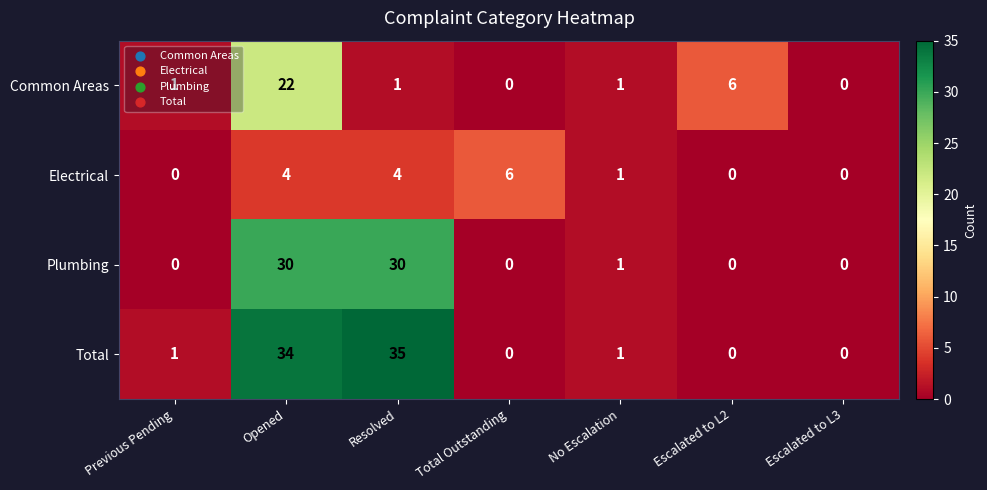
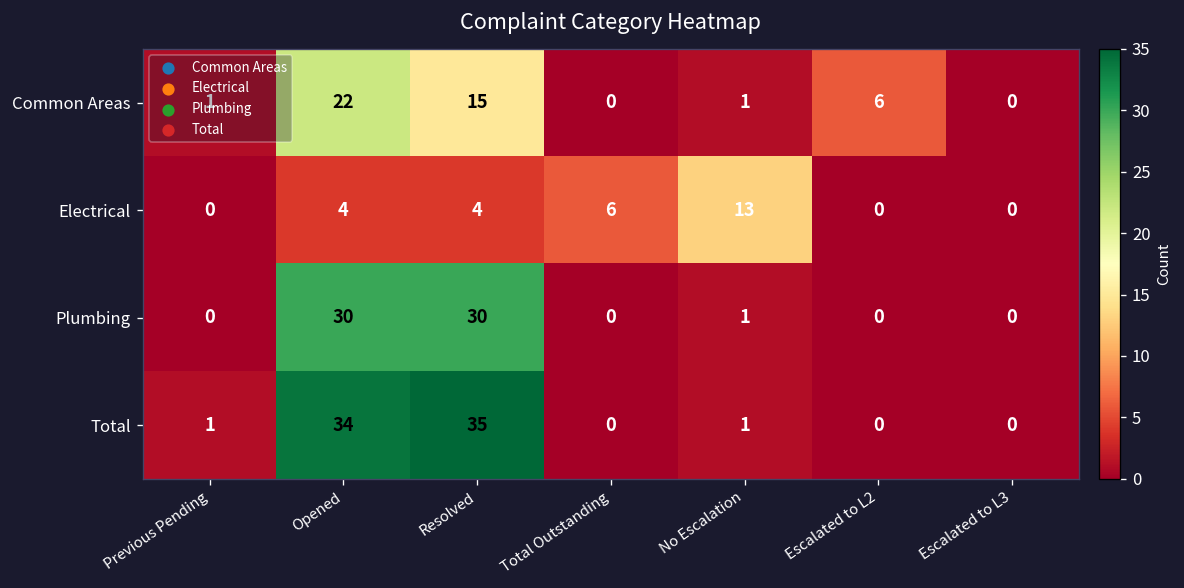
  {
    "Common Areas": {
      "Opened": 22,
-     "Resolved": 1,
+     "Resolved": 15,
      "Total Outstanding": 0,
      "No Escalation": 1,
      "Escalated to L2": 6,
      "Escalated to L3": 0
    },
    "Electrical": {
      "Previous Pending": 0,
      "Opened": 4,
      "Resolved": 4,
      "Total Outstanding": 6,
-     "No Escalation": 1,
+     "No Escalation": 13,
      "Escalated to L2": 0,
      "Escalated to L3": 0
    },
    "Plumbing": {
      "Previous Pending": 0,
      "Opened": 30,
      "Resolved": 30,
      "Total Outstanding": 0,
      "No Escalation": 1,
      "Escalated to L2": 0,
      "Escalated to L3": 0
    },
    "Total": {
      "Previous Pending": 1,
      "Opened": 34,
      "Resolved": 35,
      "Total Outstanding": 0,
      "No Escalation": 1,
      "Escalated to L2": 0,
      "Escalated to L3": 0
    }
  }
